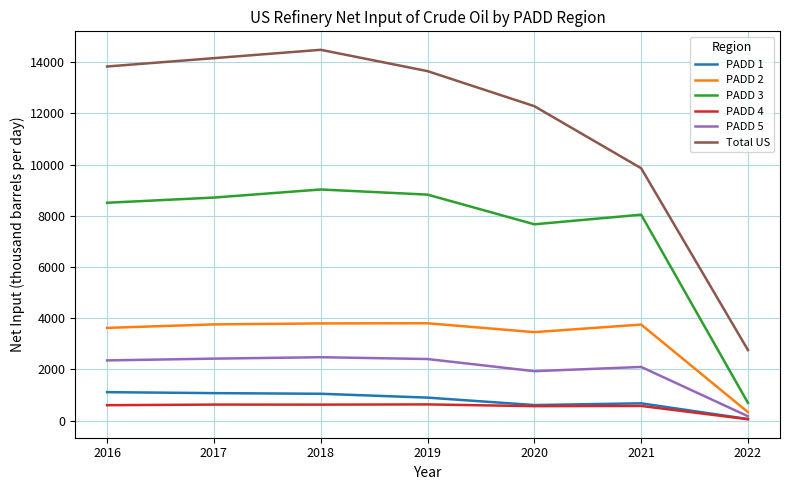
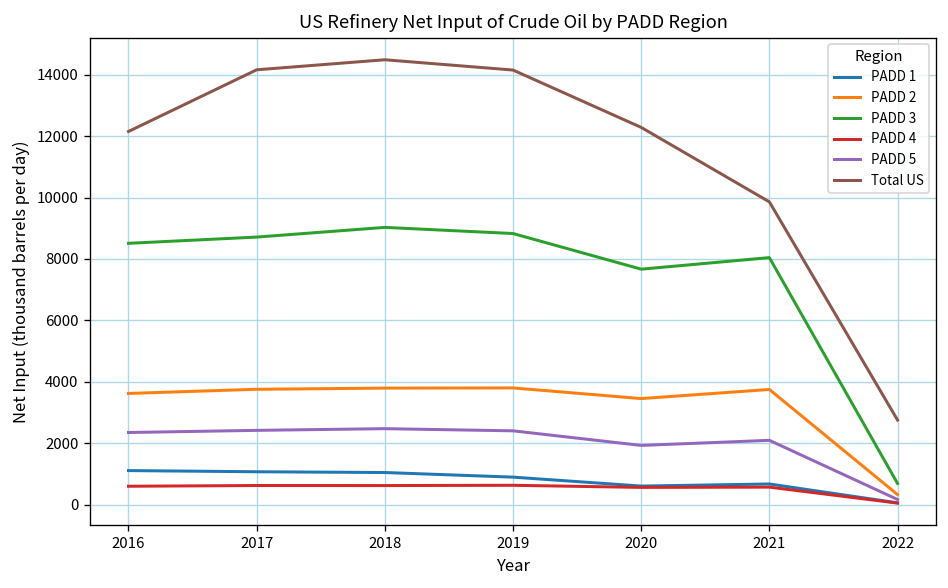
  {
    "PADD 1": {
      "2016": 1100,
      "2017": 1100,
      "2018": 1000,
      "2019": 900,
      "2021": 700
    },
    "PADD 2": {
      "2016": 3600,
      "2017": 3800,
      "2018": 3800,
      "2019": 3800,
      "2020": 3500,
      "2021": 3800,
      "2022": 300
    },
    "PADD 3": {
      "2016": 8500,
      "2017": 8700,
      "2018": 9000,
      "2019": 8800,
      "2020": 7700,
      "2021": 8000,
      "2022": 700
    },
    "PADD 4": {
      "2016": 600,
      "2017": 600,
      "2018": 600,
      "2019": 600,
      "2021": 600
    },
    "PADD 5": {
      "2016": 2300,
      "2017": 2400,
      "2018": 2500,
      "2019": 2400,
      "2020": 1900,
      "2021": 2100,
      "2022": 200
    },
    "Total US": {
-     "2016": 13800,
+     "2016": 12200,
      "2017": 14200,
      "2018": 14500,
-     "2019": 13700,
+     "2019": 14200,
      "2020": 12300,
      "2021": 9900,
      "2022": 2800
    }
  }
